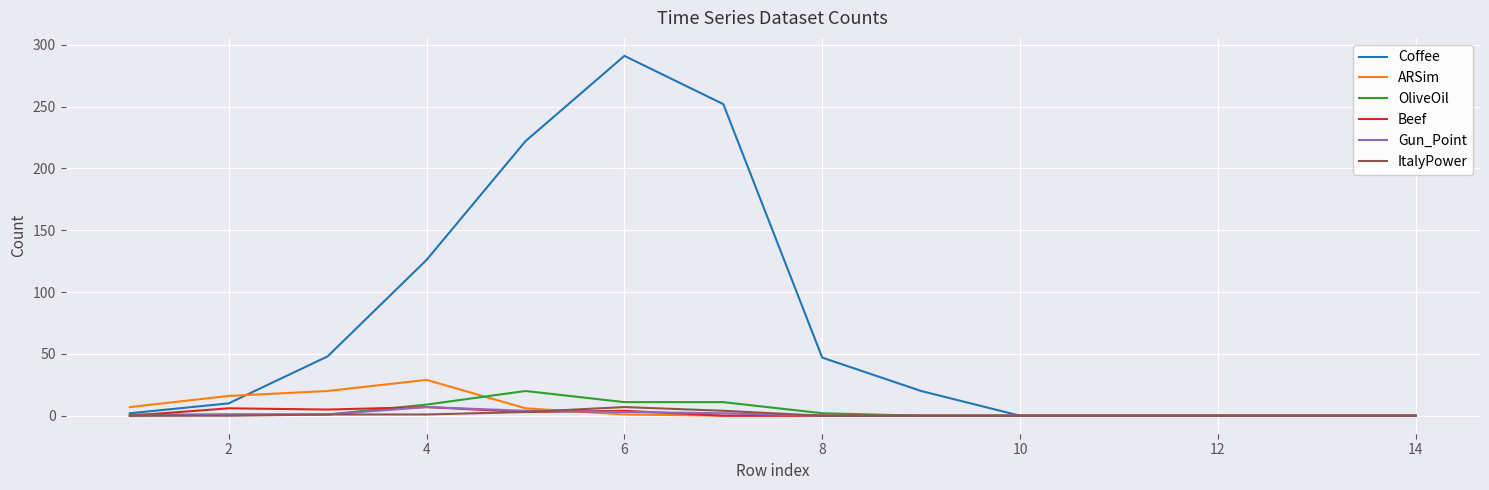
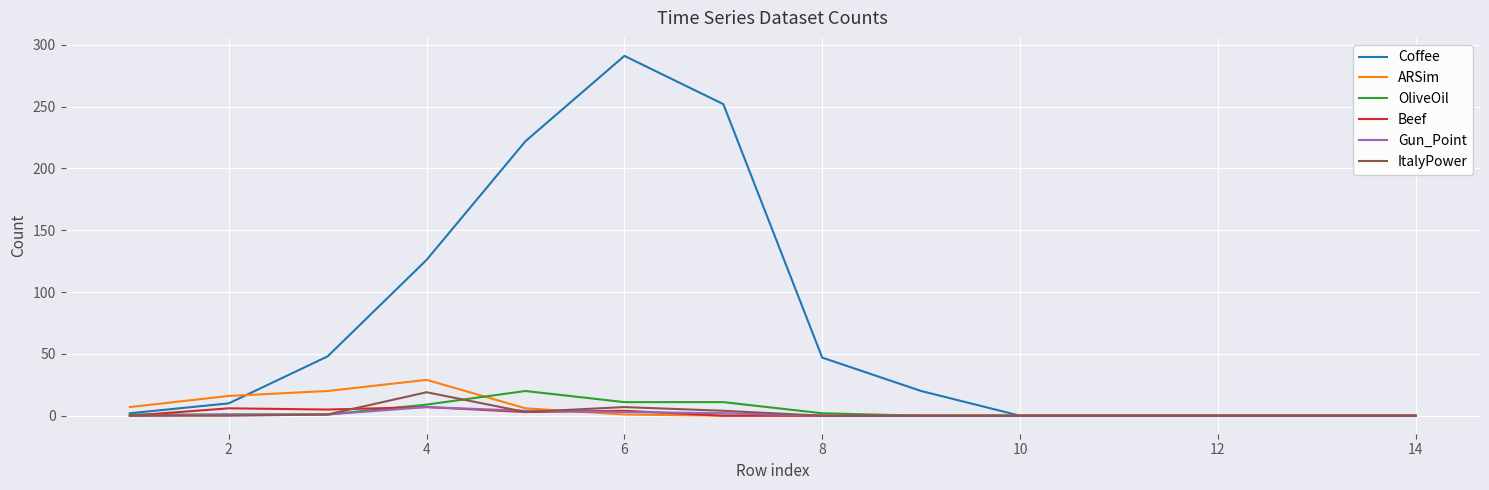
  {
    "Coffee": {
      "2": 10,
      "4": 126,
      "6": 291,
      "8": 47
    },
    "ARSim": {
      "2": 16,
      "4": 29
    },
    "OliveOil": {
      "6": 11
    },
    "Beef": {
      "2": 6
    },
    "ItalyPower": {
-     "4": 1,
+     "4": 19,
      "6": 7
    }
  }
